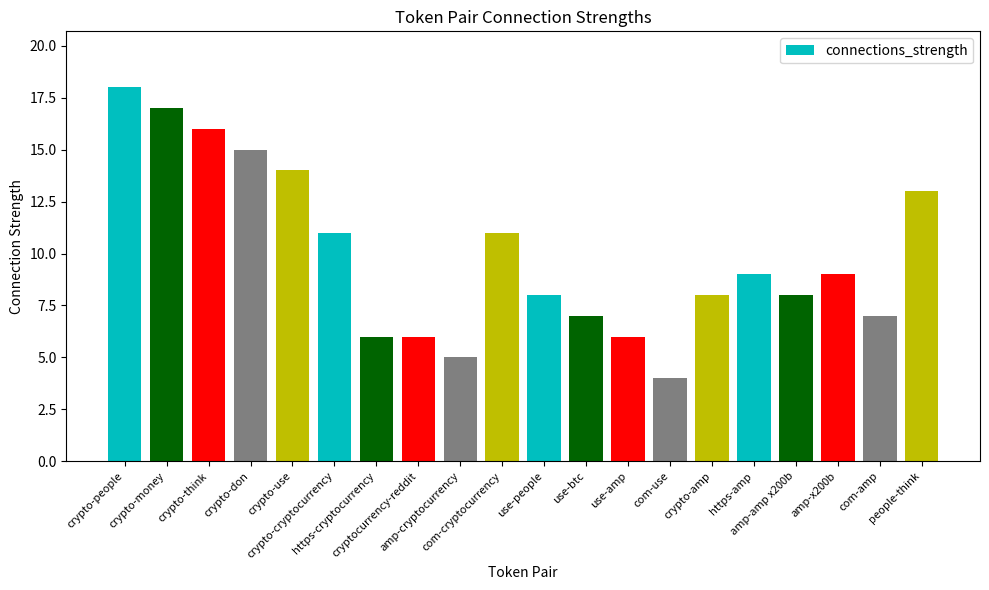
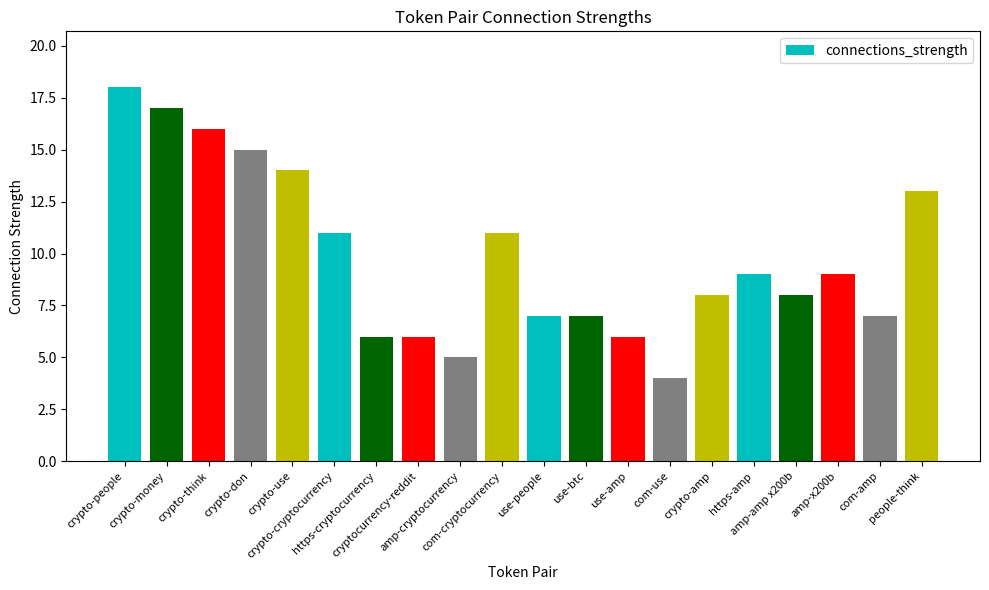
  {
    "crypto-people": 18,
    "crypto-money": 17,
    "crypto-think": 16,
    "crypto-don": 15,
    "crypto-use": 14,
    "crypto-cryptocurrency": 11,
    "https-cryptocurrency": 6,
    "cryptocurrency-reddit": 6,
    "amp-cryptocurrency": 5,
    "com-cryptocurrency": 11,
-   "use-people": 8,
+   "use-people": 7,
    "use-btc": 7,
    "use-amp": 6,
    "com-use": 4,
    "crypto-amp": 8,
    "https-amp": 9,
    "amp-amp x200b": 8,
    "amp-x200b": 9,
    "com-amp": 7,
    "people-think": 13
  }
